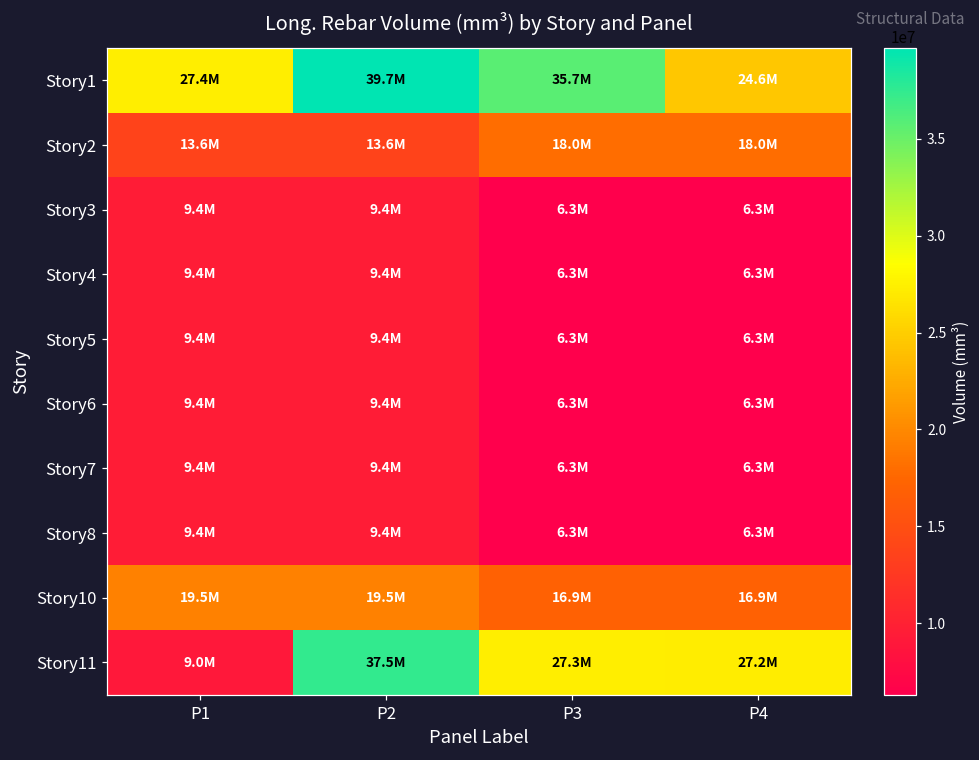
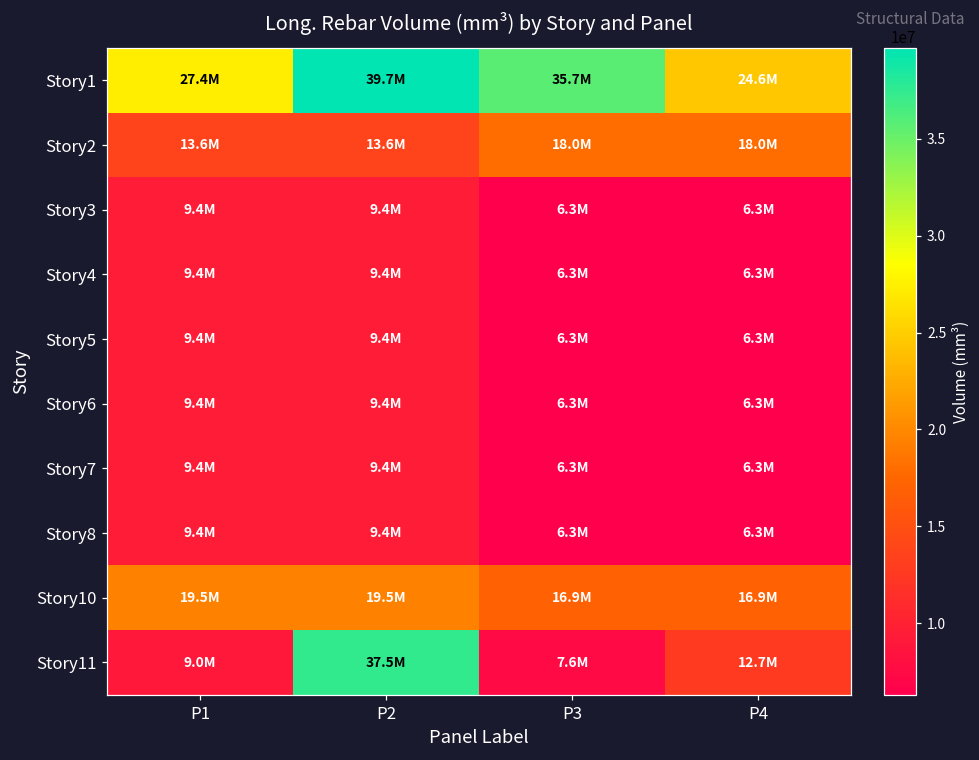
  {
    "Story1": {
      "P1": "27.4M",
      "P2": "39.7M",
      "P3": "35.7M",
      "P4": "24.6M"
    },
    "Story2": {
      "P1": "13.6M",
      "P2": "13.6M",
      "P3": "18.0M",
      "P4": "18.0M"
    },
    "Story3": {
      "P1": "9.4M",
      "P2": "9.4M",
      "P3": "6.3M",
      "P4": "6.3M"
    },
    "Story4": {
      "P1": "9.4M",
      "P2": "9.4M",
      "P3": "6.3M",
      "P4": "6.3M"
    },
    "Story5": {
      "P1": "9.4M",
      "P2": "9.4M",
      "P3": "6.3M",
      "P4": "6.3M"
    },
    "Story6": {
      "P1": "9.4M",
      "P2": "9.4M",
      "P3": "6.3M",
      "P4": "6.3M"
    },
    "Story7": {
      "P1": "9.4M",
      "P2": "9.4M",
      "P3": "6.3M",
      "P4": "6.3M"
    },
    "Story8": {
      "P1": "9.4M",
      "P2": "9.4M",
      "P3": "6.3M",
      "P4": "6.3M"
    },
    "Story10": {
      "P1": "19.5M",
      "P2": "19.5M",
      "P3": "16.9M",
      "P4": "16.9M"
    },
    "Story11": {
      "P1": "9.0M",
      "P2": "37.5M",
-     "P3": "27.3M",
-     "P4": "27.2M"
+     "P3": "7.6M",
+     "P4": "12.7M"
    }
  }
